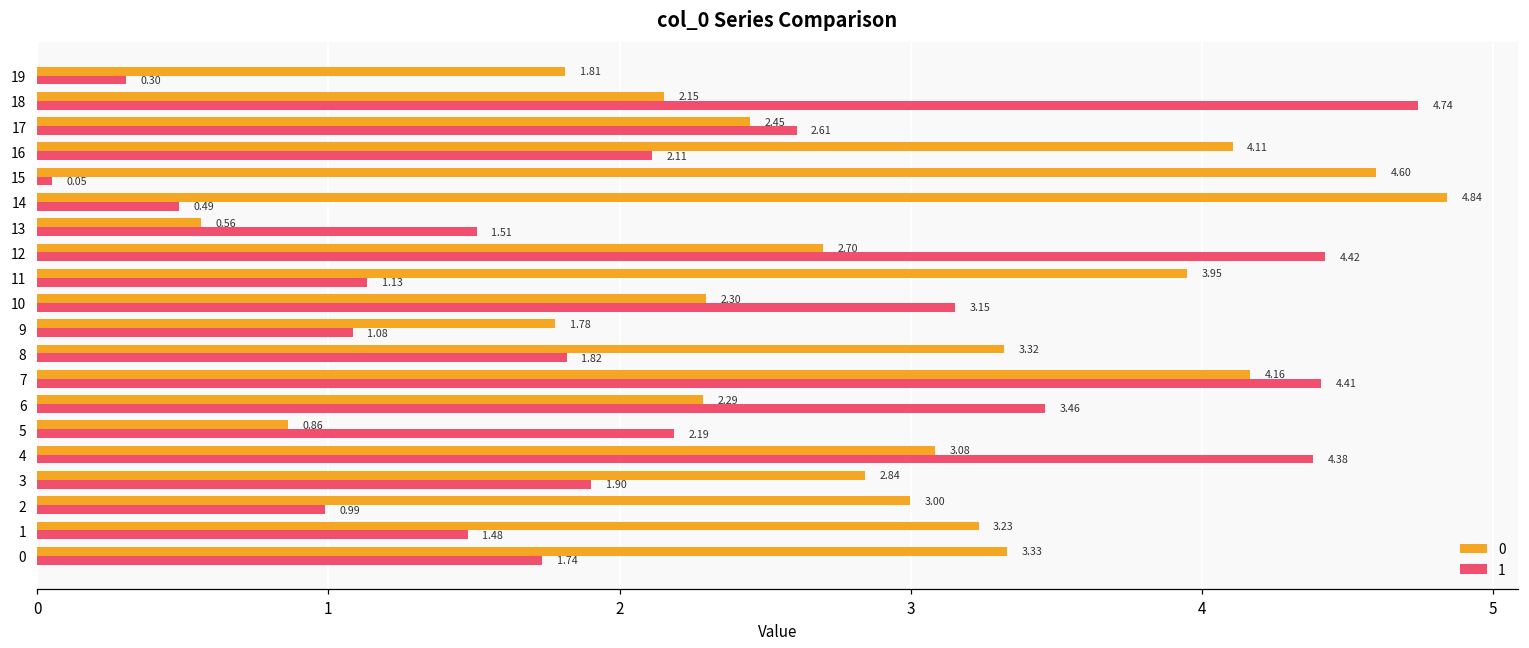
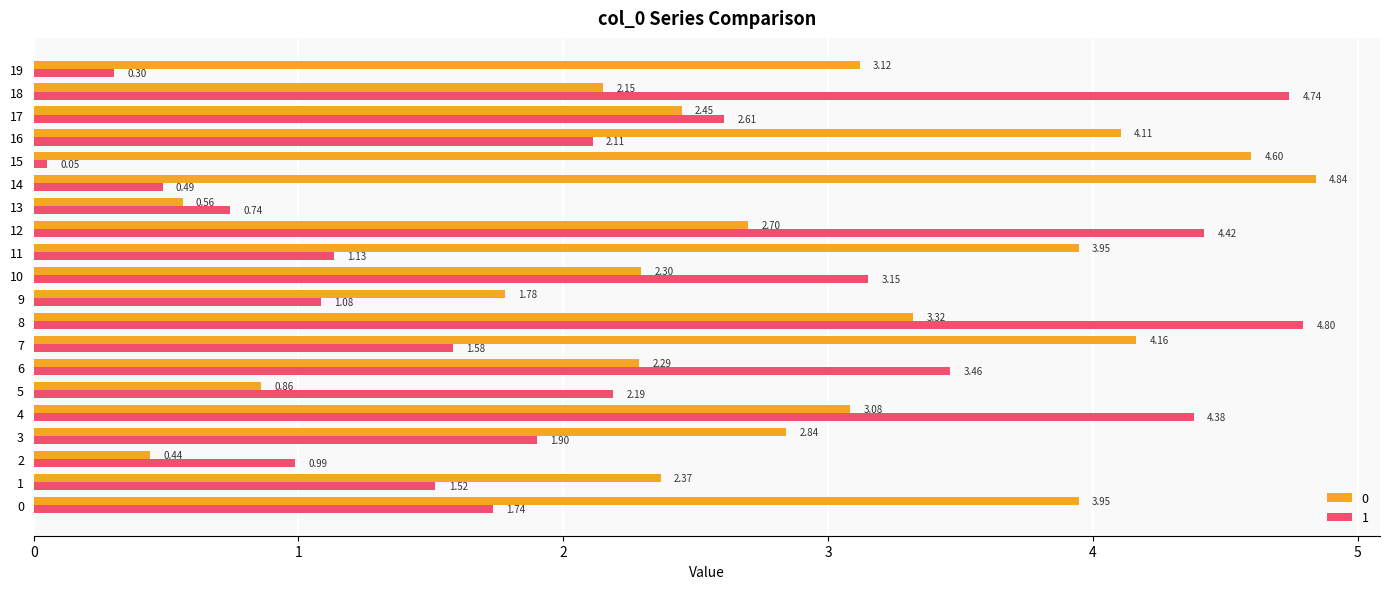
  {
    "0": {
-     "19": 1.81,
+     "19": 3.12,
      "18": 2.15,
      "17": 2.45,
      "16": 4.11,
      "15": 4.60,
      "14": 4.84,
      "13": 0.56,
      "12": 2.70,
      "11": 3.95,
      "10": 2.30,
      "9": 1.78,
      "8": 3.32,
      "7": 4.16,
      "6": 2.29,
      "5": 0.86,
      "4": 3.08,
      "3": 2.84,
-     "2": 3.00,
-     "1": 3.23,
-     "0": 3.33
+     "2": 0.44,
+     "1": 2.37,
+     "0": 3.95
    },
    "1": {
      "19": 0.30,
      "18": 4.74,
      "17": 2.61,
      "16": 2.11,
      "15": 0.05,
      "14": 0.49,
-     "13": 1.51,
+     "13": 0.74,
      "12": 4.42,
      "11": 1.13,
      "10": 3.15,
      "9": 1.08,
-     "8": 1.82,
-     "7": 4.41,
+     "8": 4.80,
+     "7": 1.58,
      "6": 3.46,
      "5": 2.19,
      "4": 4.38,
      "3": 1.90,
      "2": 0.99,
-     "1": 1.48,
+     "1": 1.52,
      "0": 1.74
    }
  }
